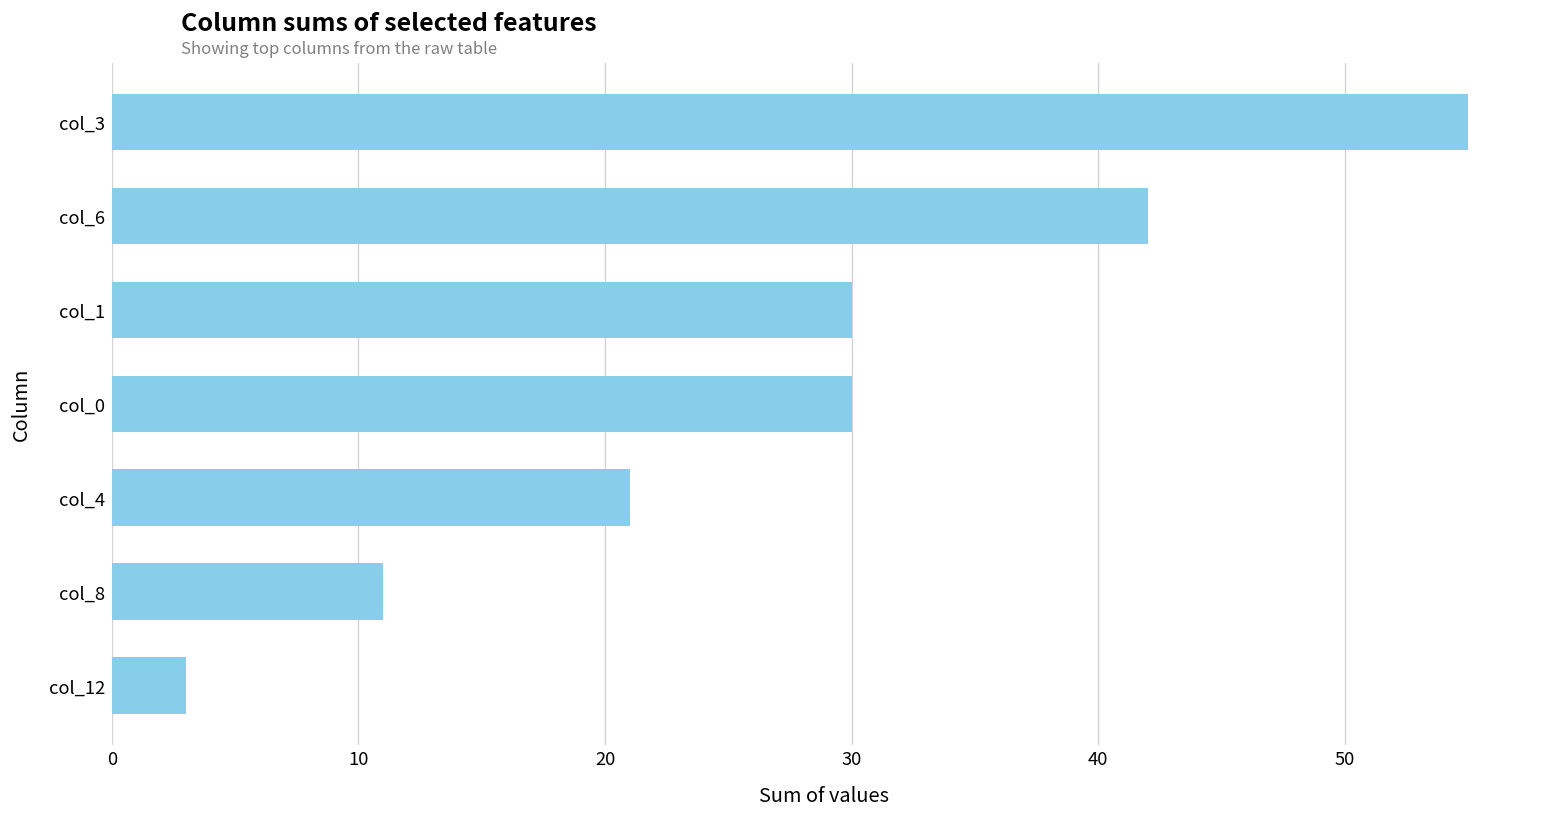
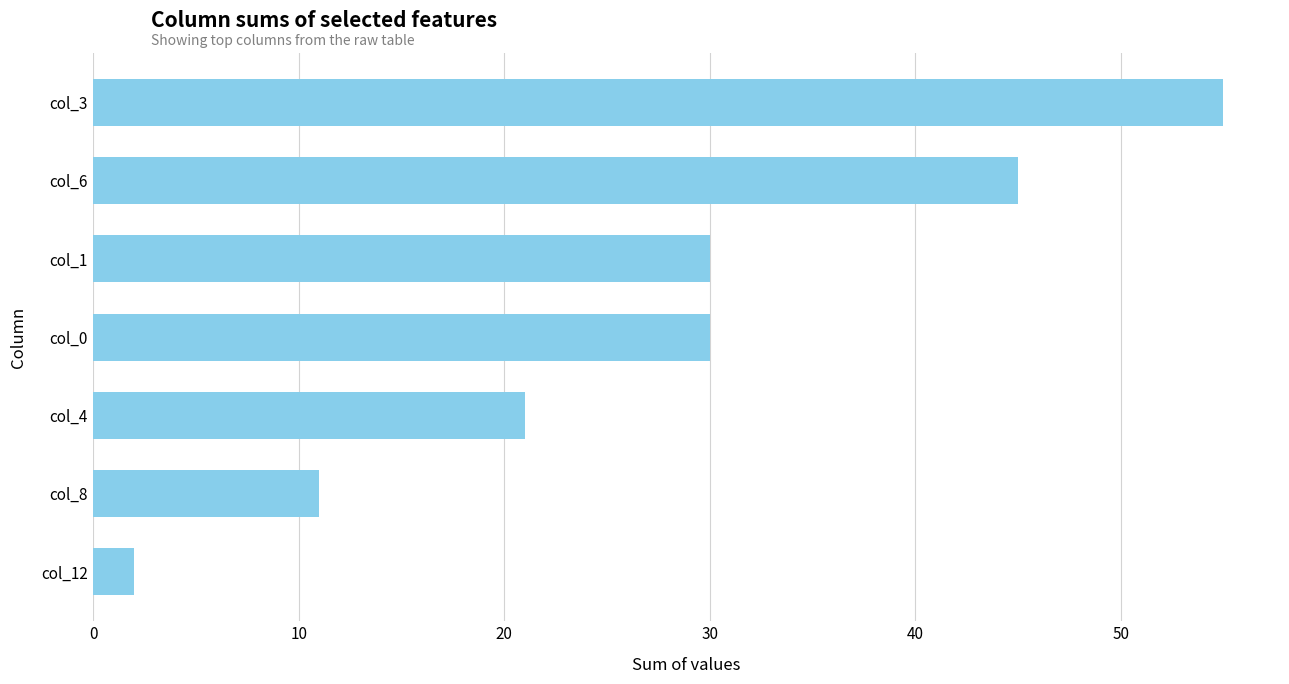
  {
    "col_3": 55,
-   "col_6": 42,
+   "col_6": 45,
    "col_1": 30,
    "col_0": 30,
    "col_4": 21,
    "col_8": 11,
-   "col_12": 3
+   "col_12": 2
  }
